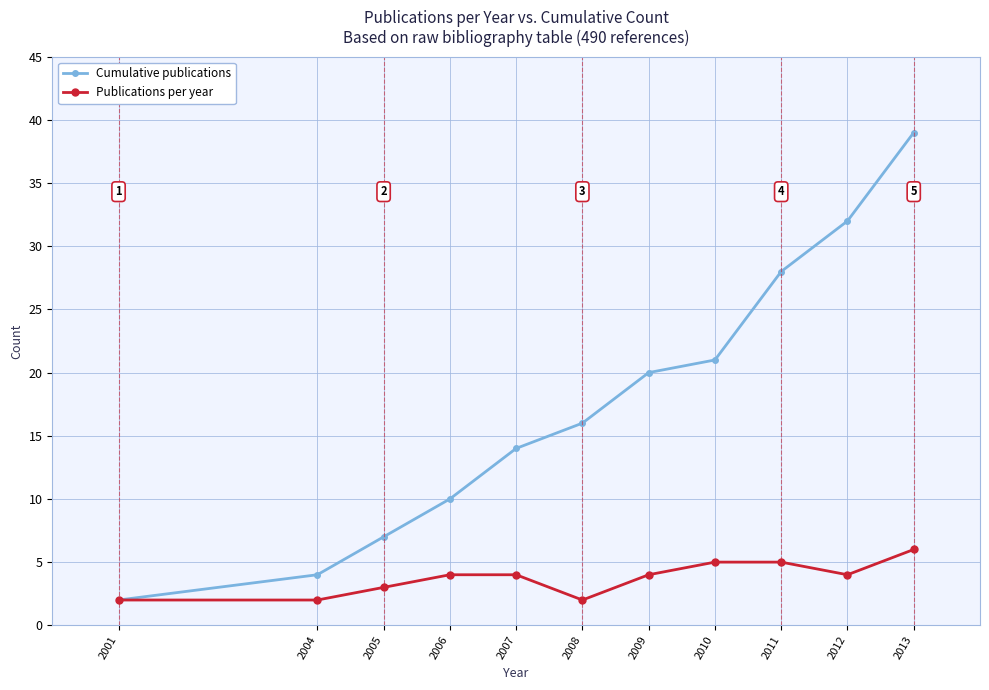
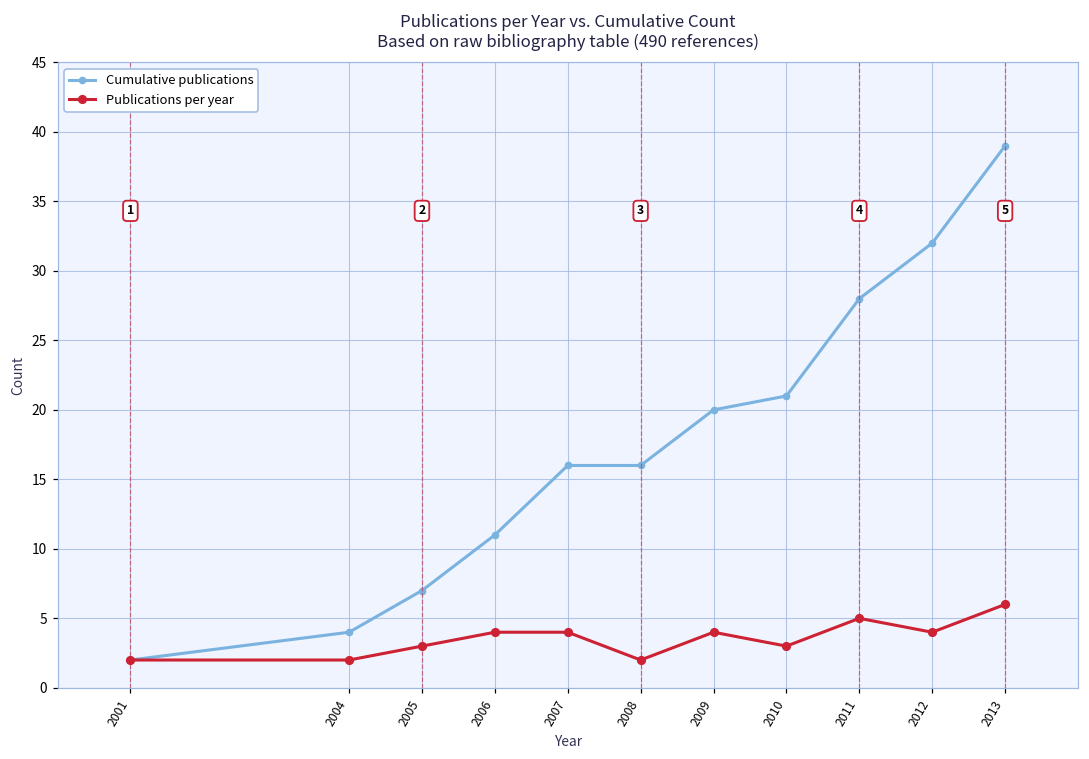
  {
    "Cumulative publications": {
      "2004": 4,
      "2005": 7,
-     "2006": 10,
-     "2007": 14,
+     "2006": 11,
+     "2007": 16,
      "2008": 16,
      "2009": 20,
      "2010": 21,
      "2011": 28,
      "2012": 32,
      "2013": 39
    },
    "Publications per year": {
      "2004": 2,
      "2005": 3,
      "2006": 4,
      "2007": 4,
      "2008": 2,
      "2009": 4,
-     "2010": 5,
+     "2010": 3,
      "2011": 5,
      "2012": 4,
      "2013": 6
    }
  }
